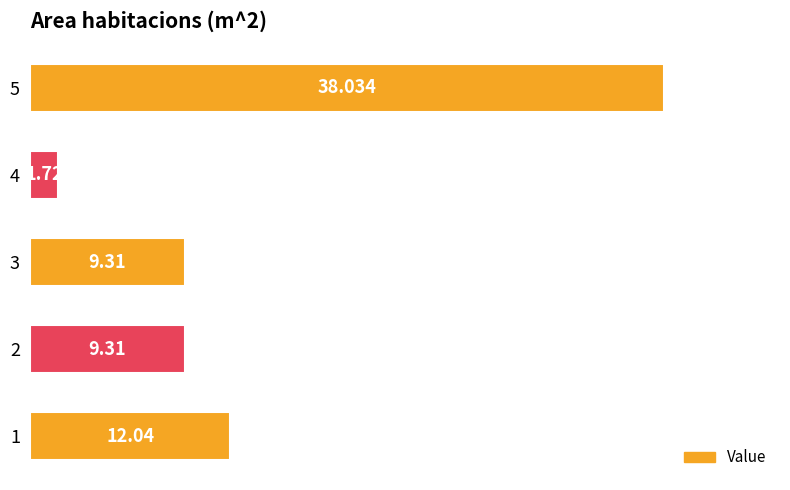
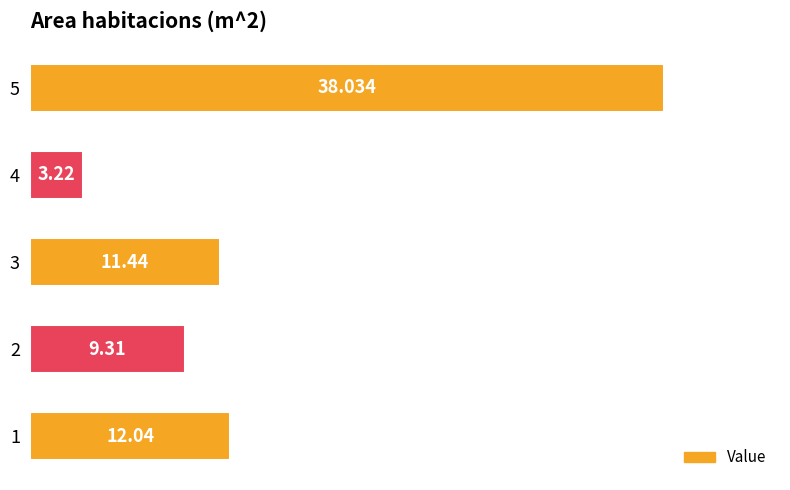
  {
    "5": 38.034,
-   "4": 1.72,
-   "3": 9.31,
+   "4": 3.22,
+   "3": 11.44,
    "2": 9.31,
    "1": 12.04
  }
